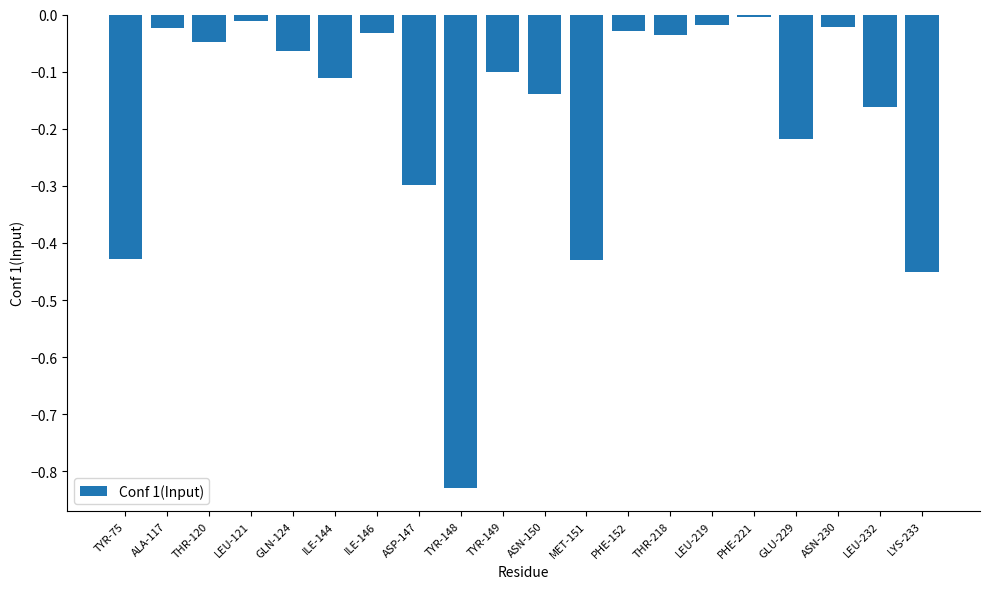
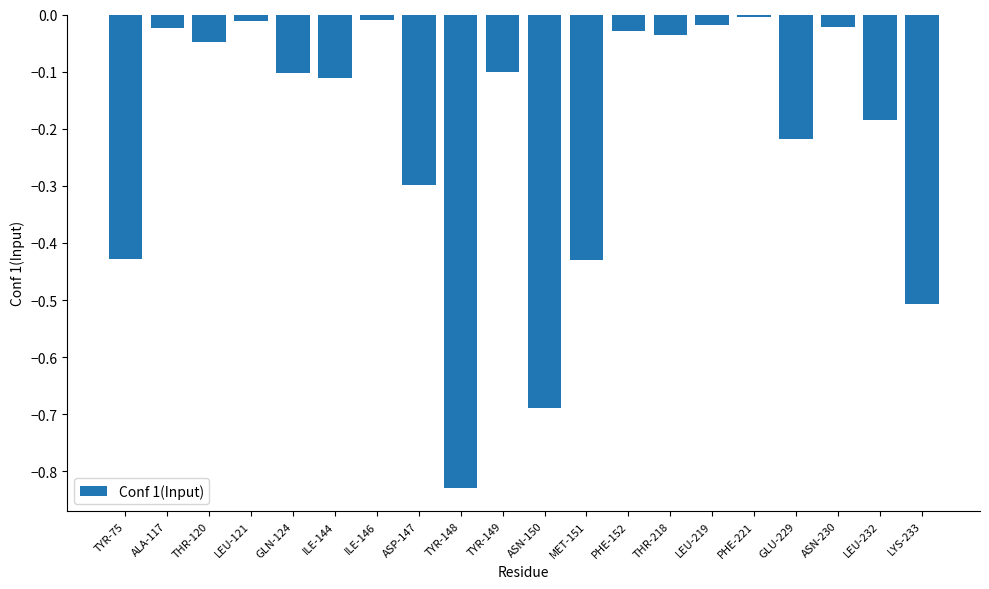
  {
    "TYR-75": -0.43,
    "ALA-117": -0.02,
    "THR-120": -0.05,
    "LEU-121": -0.01,
-   "GLN-124": -0.06,
+   "GLN-124": -0.10,
    "ILE-144": -0.11,
-   "ILE-146": -0.03,
+   "ILE-146": -0.01,
    "ASP-147": -0.30,
    "TYR-148": -0.83,
    "TYR-149": -0.10,
-   "ASN-150": -0.14,
+   "ASN-150": -0.69,
    "MET-151": -0.43,
    "PHE-152": -0.03,
    "THR-218": -0.04,
    "LEU-219": -0.02,
    "GLU-229": -0.22,
    "ASN-230": -0.02,
-   "LEU-232": -0.16,
-   "LYS-233": -0.45
+   "LEU-232": -0.18,
+   "LYS-233": -0.51
  }
